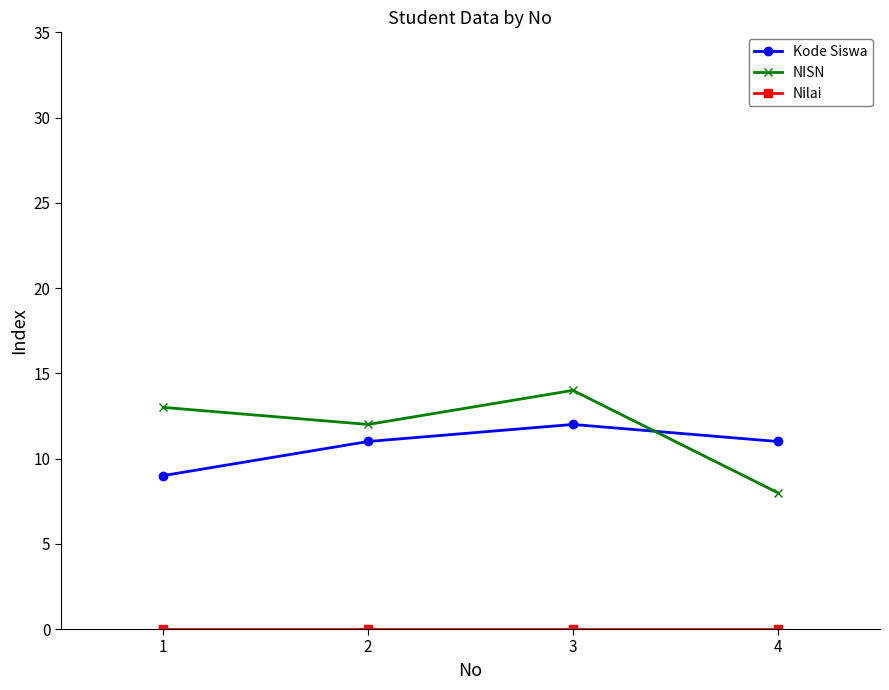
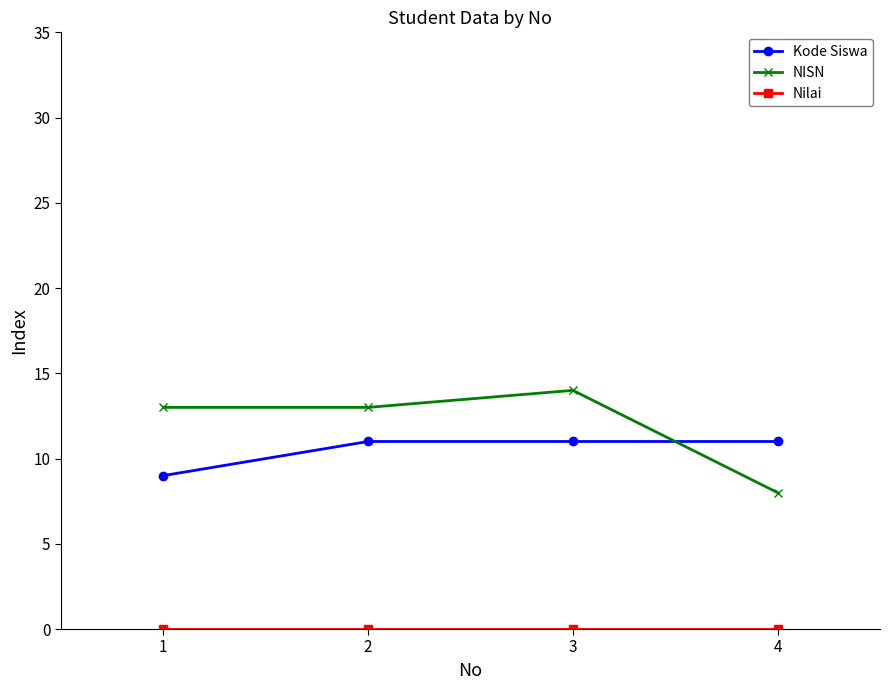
  {
    "Kode Siswa": {
      "1": 9,
      "2": 11,
-     "3": 12,
+     "3": 11,
      "4": 11
    },
    "NISN": {
      "1": 13,
-     "2": 12,
+     "2": 13,
      "3": 14,
      "4": 8
    },
    "Nilai": {
      "1": 0,
      "2": 0,
      "3": 0,
      "4": 0
    }
  }
